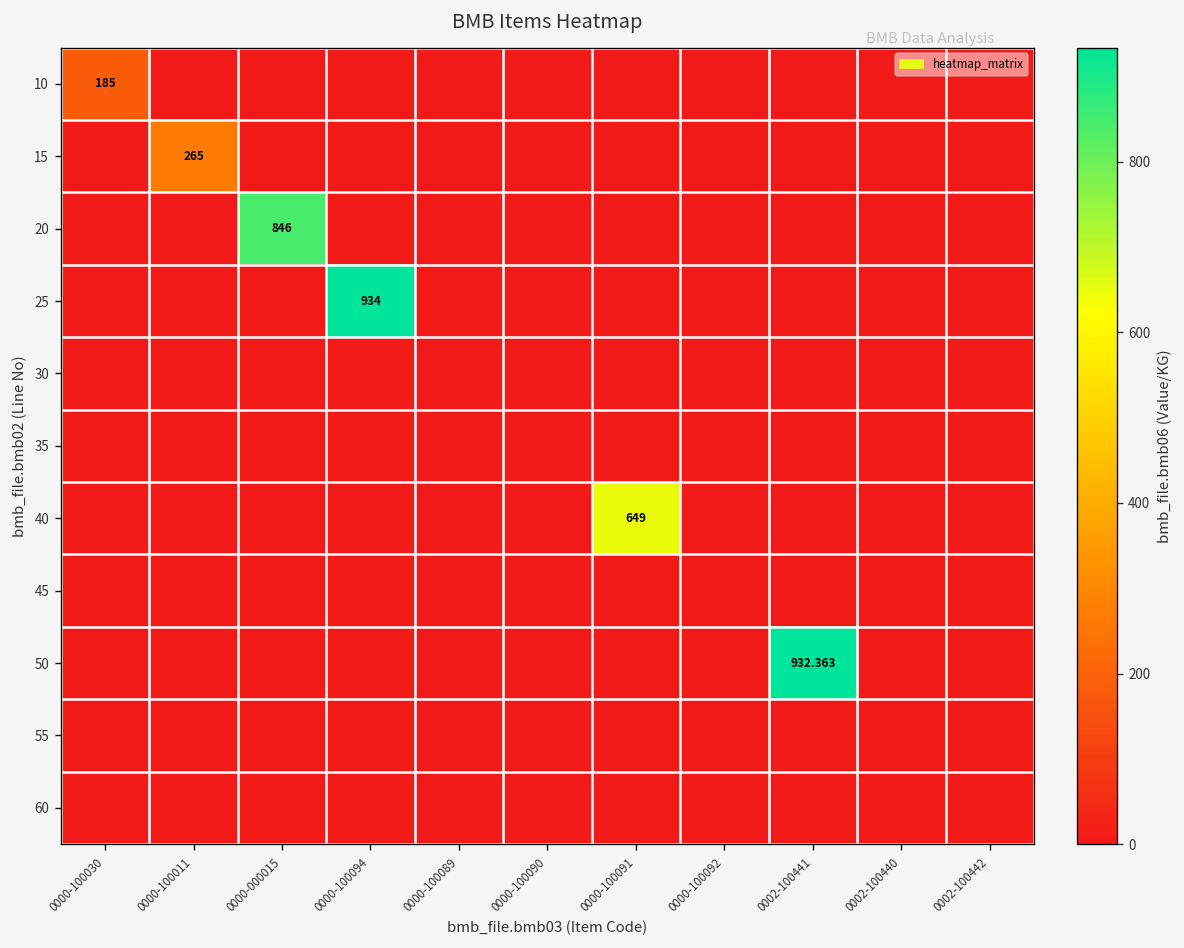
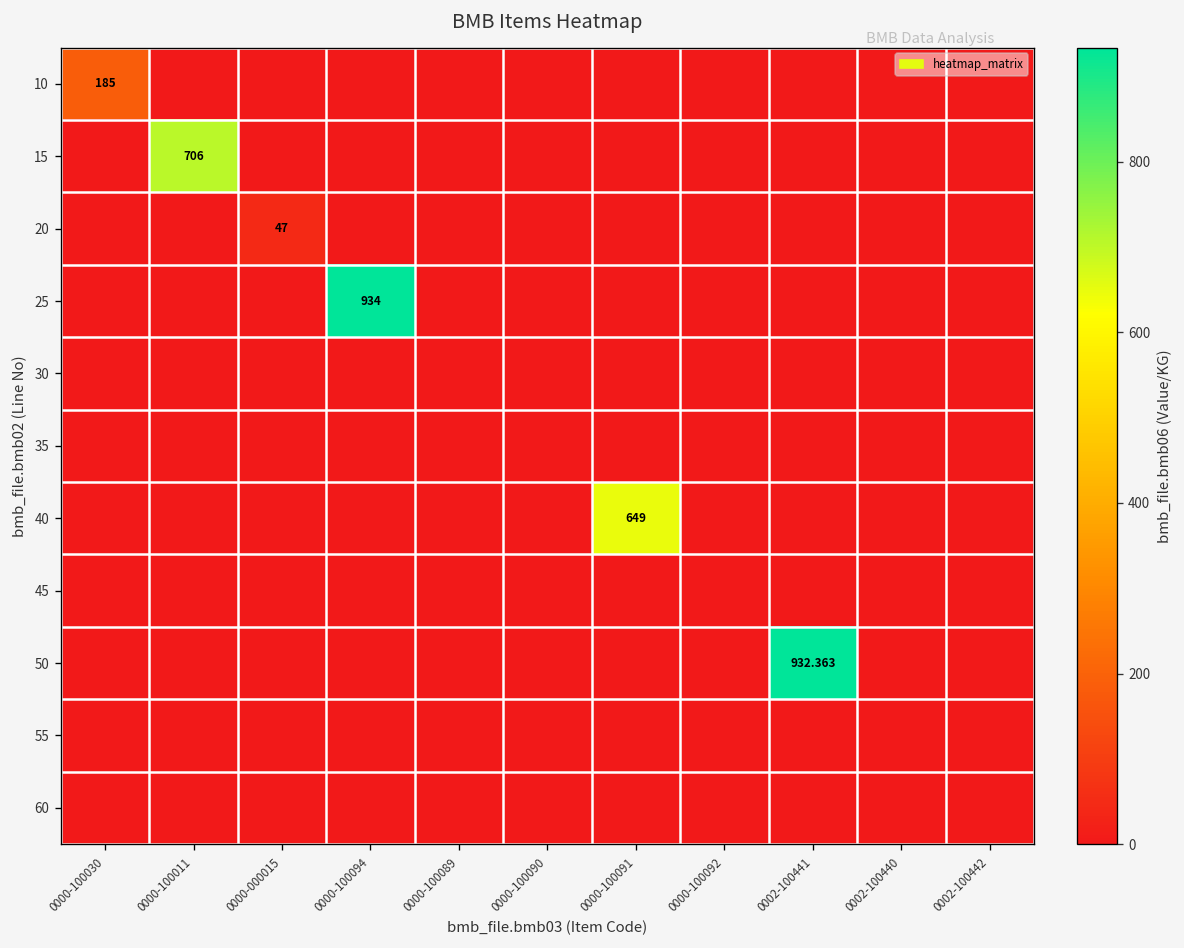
  {
    "10": {
      "0000-100030": 185
    },
    "15": {
-     "0000-100011": 265
+     "0000-100011": 706
    },
    "20": {
-     "0000-000015": 846
+     "0000-000015": 47
    },
    "25": {
      "0000-100094": 934
    },
    "40": {
      "0000-100091": 649
    },
    "50": {
      "0002-100441": 932.363
    }
  }
